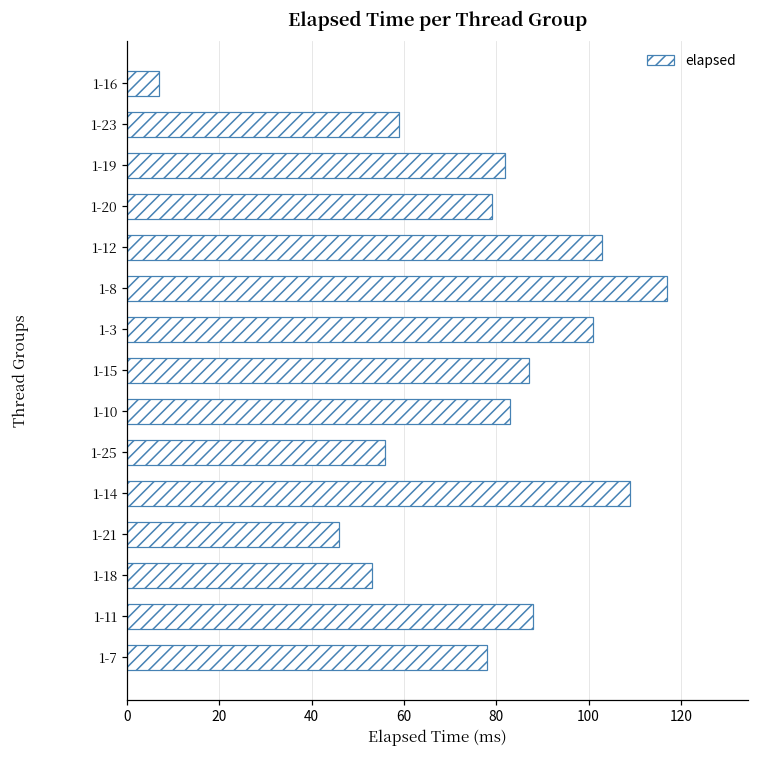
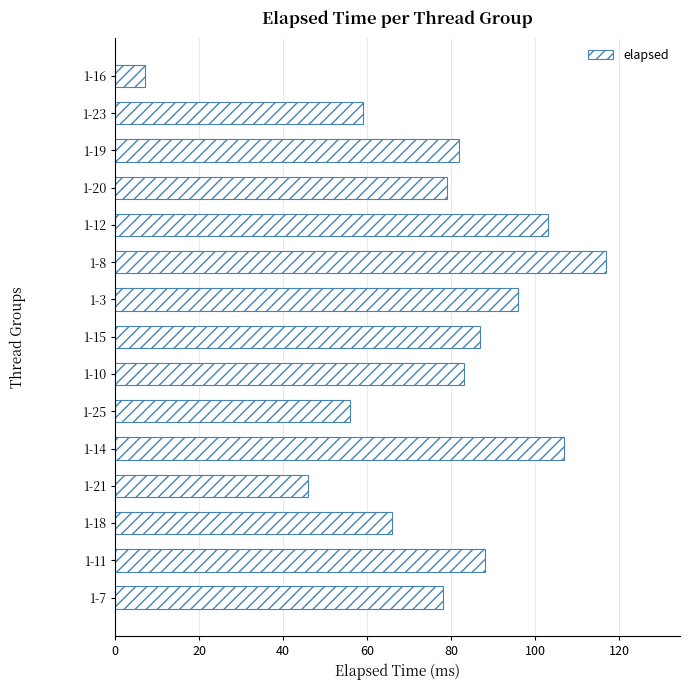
  {
    "1-16": 7,
    "1-23": 59,
    "1-19": 82,
    "1-20": 79,
    "1-12": 103,
    "1-8": 117,
-   "1-3": 101,
+   "1-3": 96,
    "1-15": 87,
    "1-10": 83,
    "1-25": 56,
-   "1-14": 109,
+   "1-14": 107,
    "1-21": 46,
-   "1-18": 53,
+   "1-18": 66,
    "1-11": 88,
    "1-7": 78
  }
